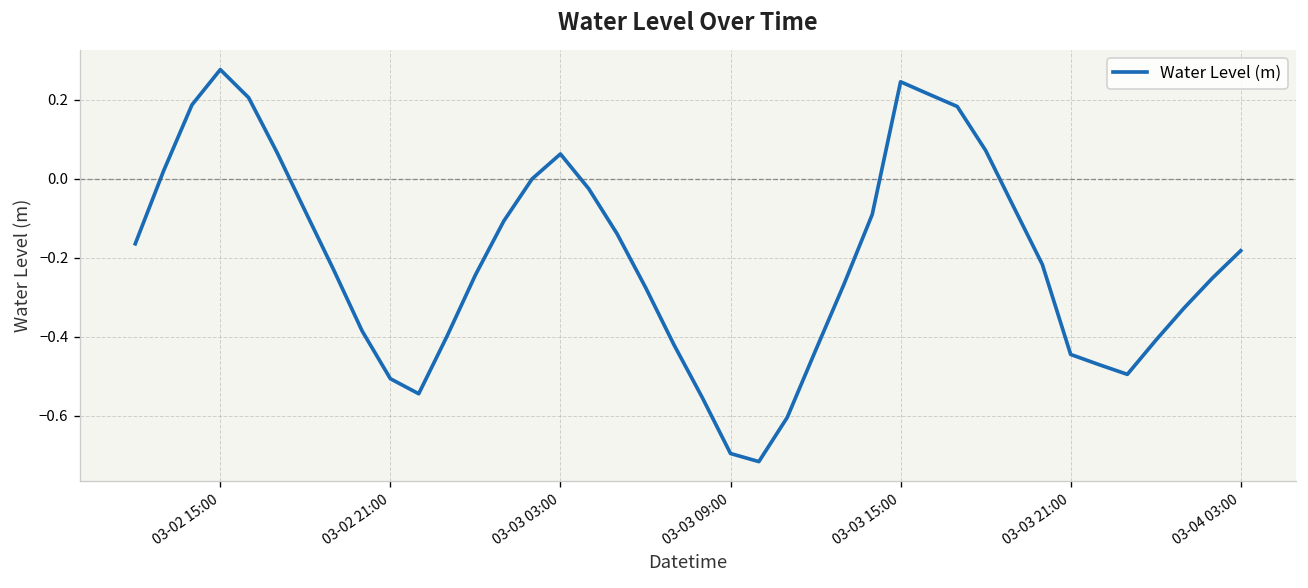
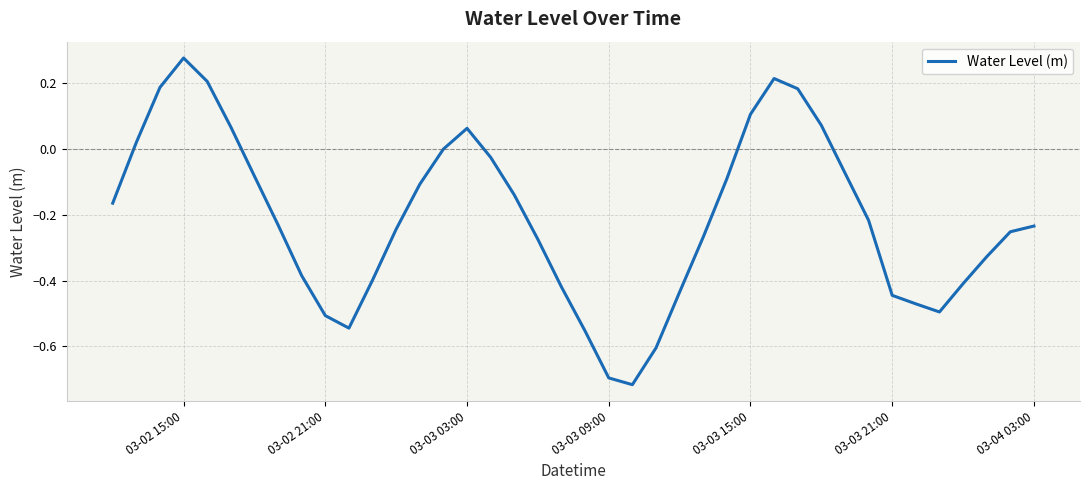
  {
    "03-02 15:00": 0.28,
    "03-02 21:00": -0.51,
    "03-03 03:00": 0.06,
    "03-03 09:00": -0.70,
-   "03-03 15:00": 0.25,
+   "03-03 15:00": 0.11,
    "03-03 21:00": -0.45,
-   "03-04 03:00": -0.18
+   "03-04 03:00": -0.23
  }
